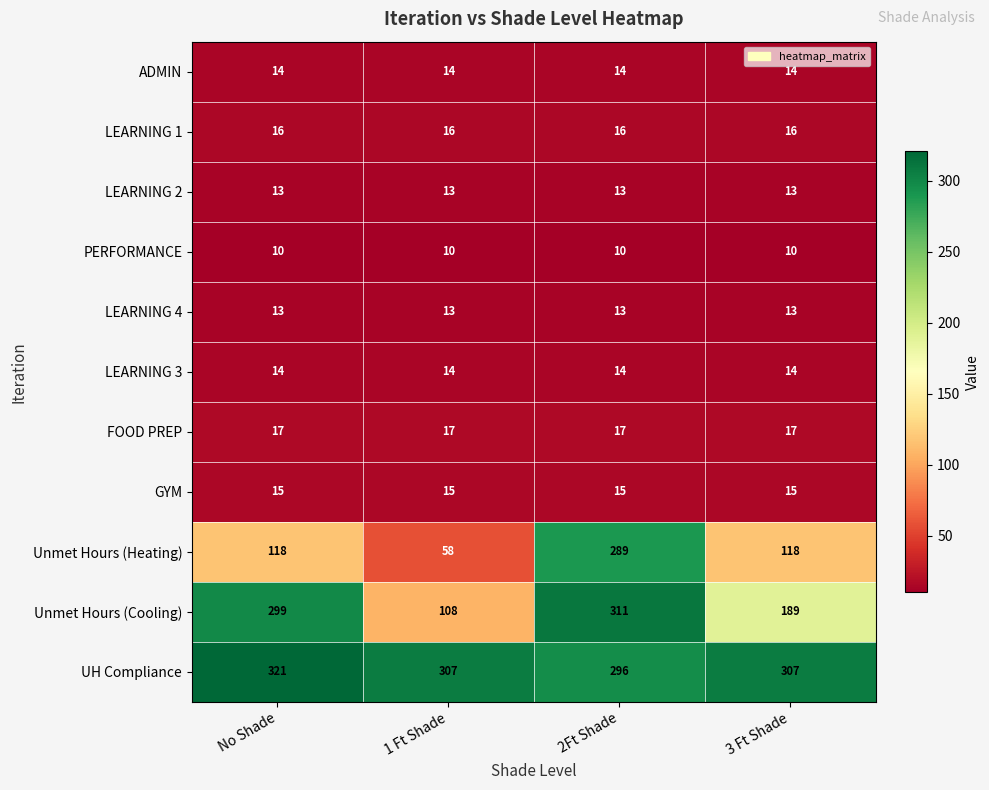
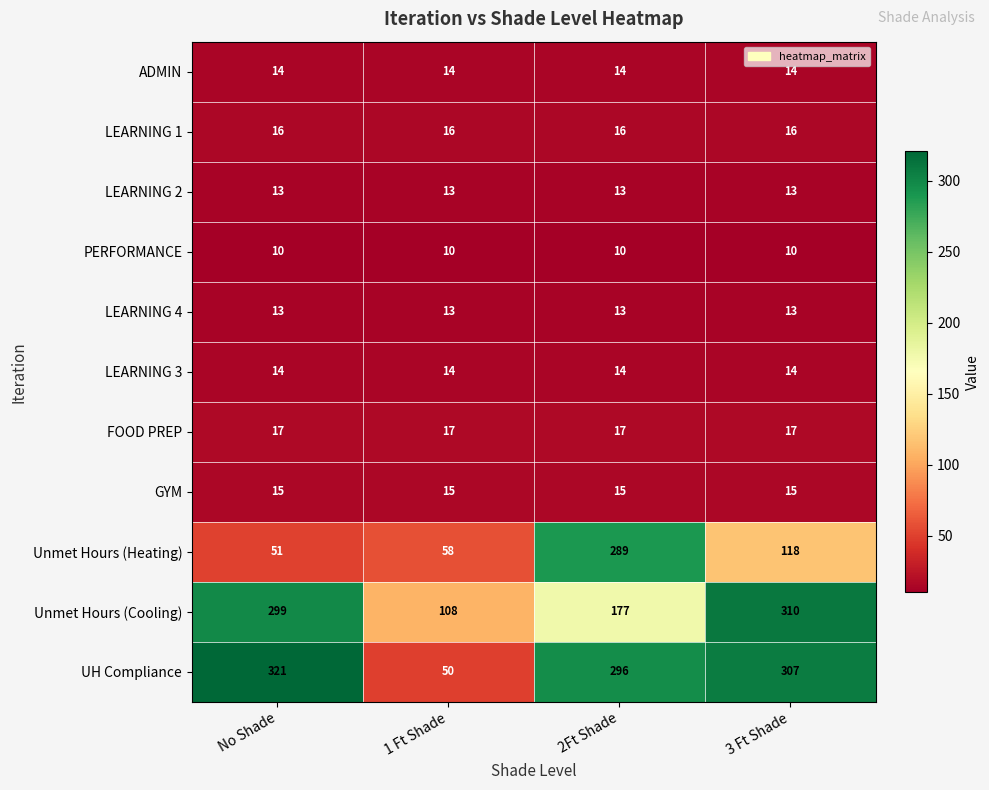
  {
    "ADMIN": {
      "No Shade": 14,
      "1 Ft Shade": 14,
      "2Ft Shade": 14
    },
    "LEARNING 1": {
      "No Shade": 16,
      "1 Ft Shade": 16,
      "2Ft Shade": 16,
      "3 Ft Shade": 16
    },
    "LEARNING 2": {
      "No Shade": 13,
      "1 Ft Shade": 13,
      "2Ft Shade": 13,
      "3 Ft Shade": 13
    },
    "PERFORMANCE": {
      "No Shade": 10,
      "1 Ft Shade": 10,
      "2Ft Shade": 10,
      "3 Ft Shade": 10
    },
    "LEARNING 4": {
      "No Shade": 13,
      "1 Ft Shade": 13,
      "2Ft Shade": 13,
      "3 Ft Shade": 13
    },
    "LEARNING 3": {
      "No Shade": 14,
      "1 Ft Shade": 14,
      "2Ft Shade": 14,
      "3 Ft Shade": 14
    },
    "FOOD PREP": {
      "No Shade": 17,
      "1 Ft Shade": 17,
      "2Ft Shade": 17,
      "3 Ft Shade": 17
    },
    "GYM": {
      "No Shade": 15,
      "1 Ft Shade": 15,
      "2Ft Shade": 15,
      "3 Ft Shade": 15
    },
    "Unmet Hours (Heating)": {
-     "No Shade": 118,
+     "No Shade": 51,
      "1 Ft Shade": 58,
      "2Ft Shade": 289,
      "3 Ft Shade": 118
    },
    "Unmet Hours (Cooling)": {
      "No Shade": 299,
      "1 Ft Shade": 108,
-     "2Ft Shade": 311,
-     "3 Ft Shade": 189
+     "2Ft Shade": 177,
+     "3 Ft Shade": 310
    },
    "UH Compliance": {
      "No Shade": 321,
-     "1 Ft Shade": 307,
+     "1 Ft Shade": 50,
      "2Ft Shade": 296,
      "3 Ft Shade": 307
    }
  }
